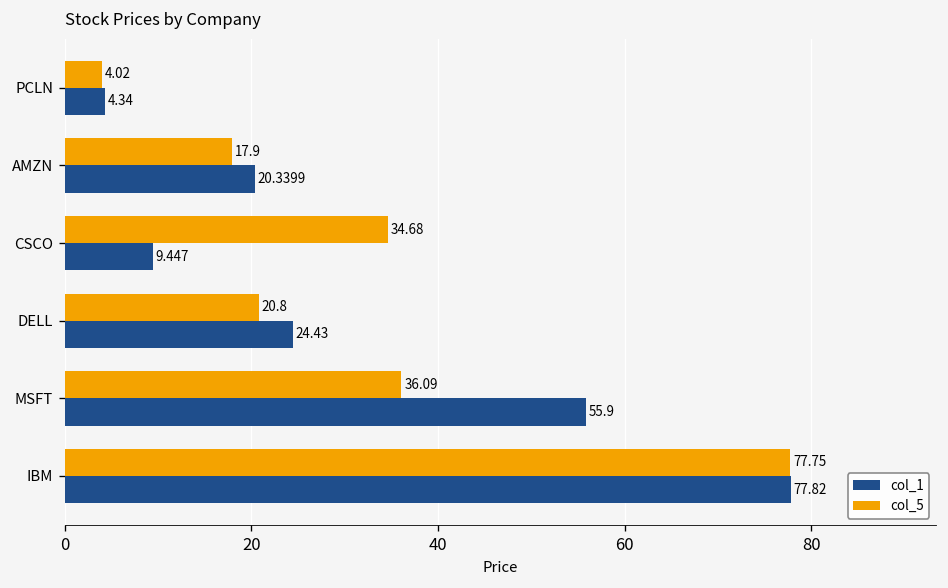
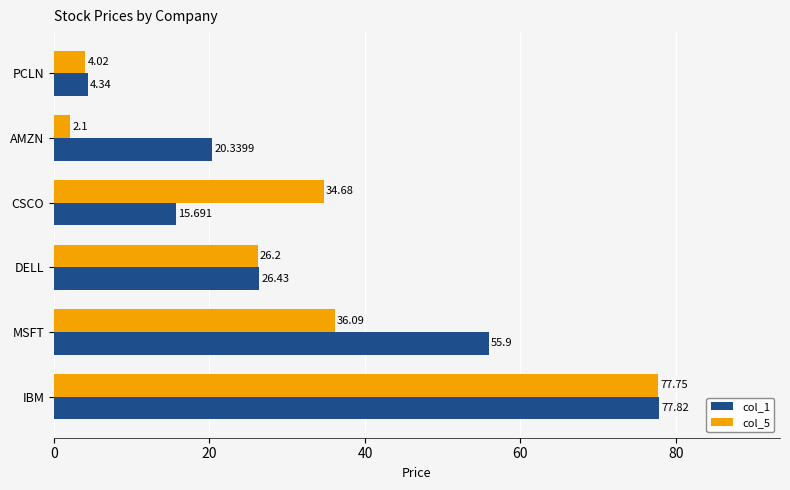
  {
    "col_1": {
      "PCLN": 4.34,
      "AMZN": 20.3399,
-     "CSCO": 9.447,
-     "DELL": 24.43,
+     "CSCO": 15.691,
+     "DELL": 26.43,
      "MSFT": 55.9,
      "IBM": 77.82
    },
    "col_5": {
      "PCLN": 4.02,
-     "AMZN": 17.9,
+     "AMZN": 2.1,
      "CSCO": 34.68,
-     "DELL": 20.8,
+     "DELL": 26.2,
      "MSFT": 36.09,
      "IBM": 77.75
    }
  }
